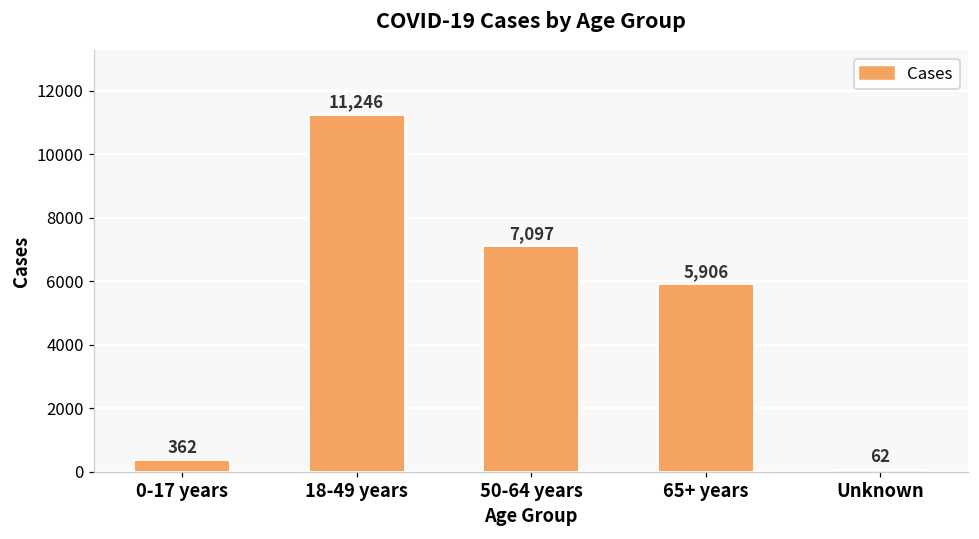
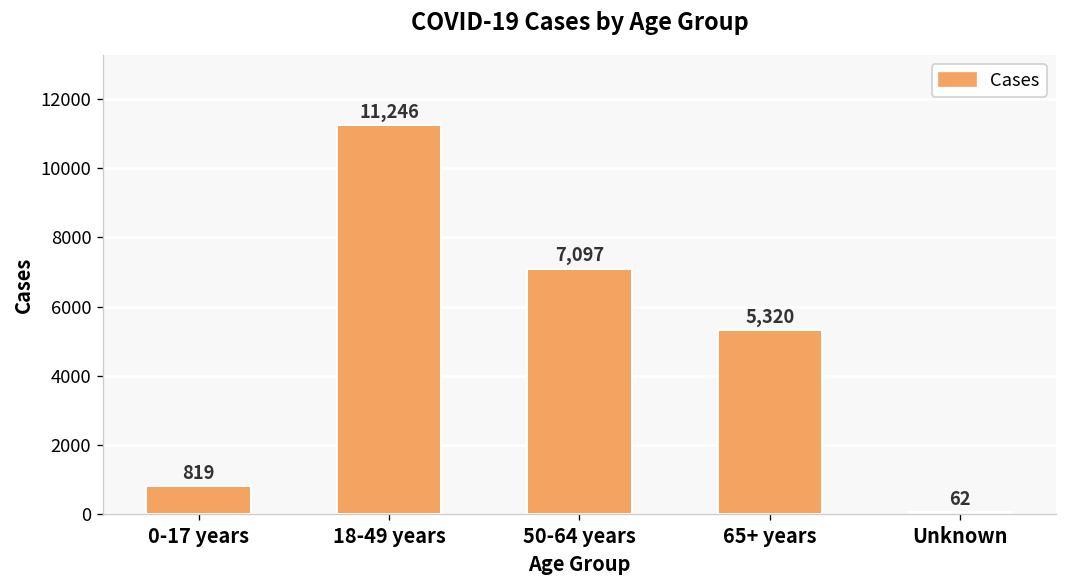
  {
-   "0-17 years": "362",
+   "0-17 years": "819",
    "18-49 years": "11,246",
    "50-64 years": "7,097",
-   "65+ years": "5,906",
+   "65+ years": "5,320",
    "Unknown": "62"
  }
